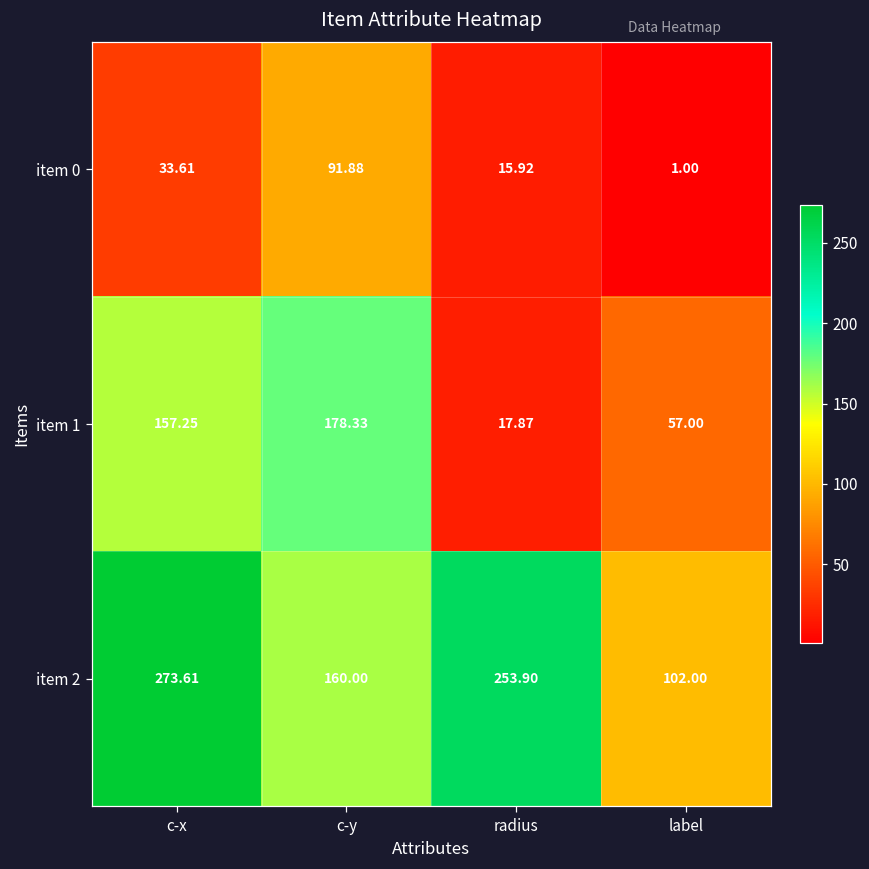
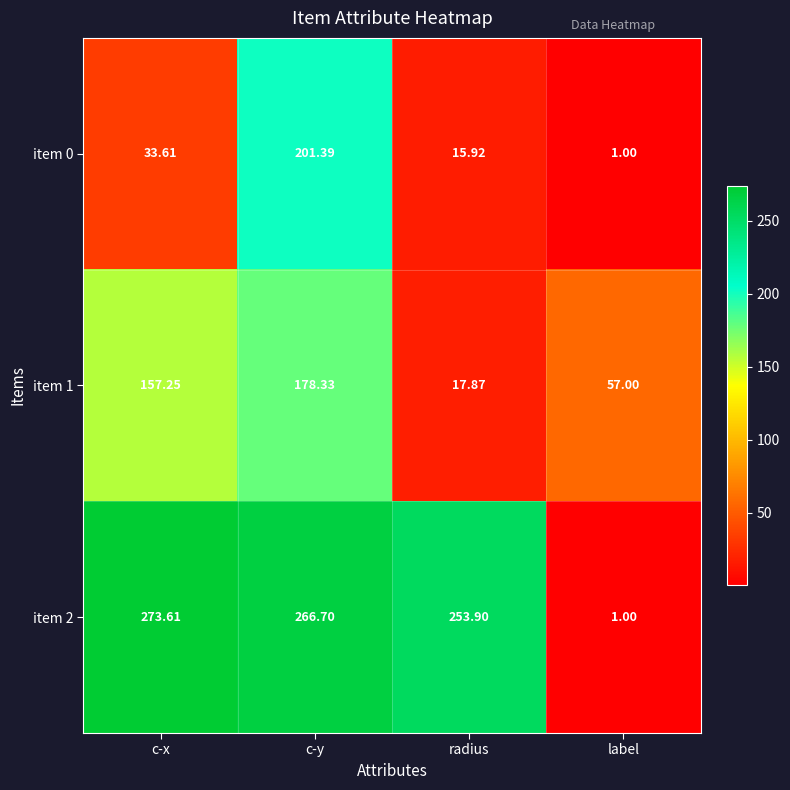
  {
    "item 0": {
      "c-x": 33.61,
-     "c-y": 91.88,
+     "c-y": 201.39,
      "radius": 15.92,
      "label": 1.00
    },
    "item 1": {
      "c-x": 157.25,
      "c-y": 178.33,
      "radius": 17.87,
      "label": 57.00
    },
    "item 2": {
      "c-x": 273.61,
-     "c-y": 160.00,
+     "c-y": 266.70,
      "radius": 253.90,
-     "label": 102.00
+     "label": 1.00
    }
  }
